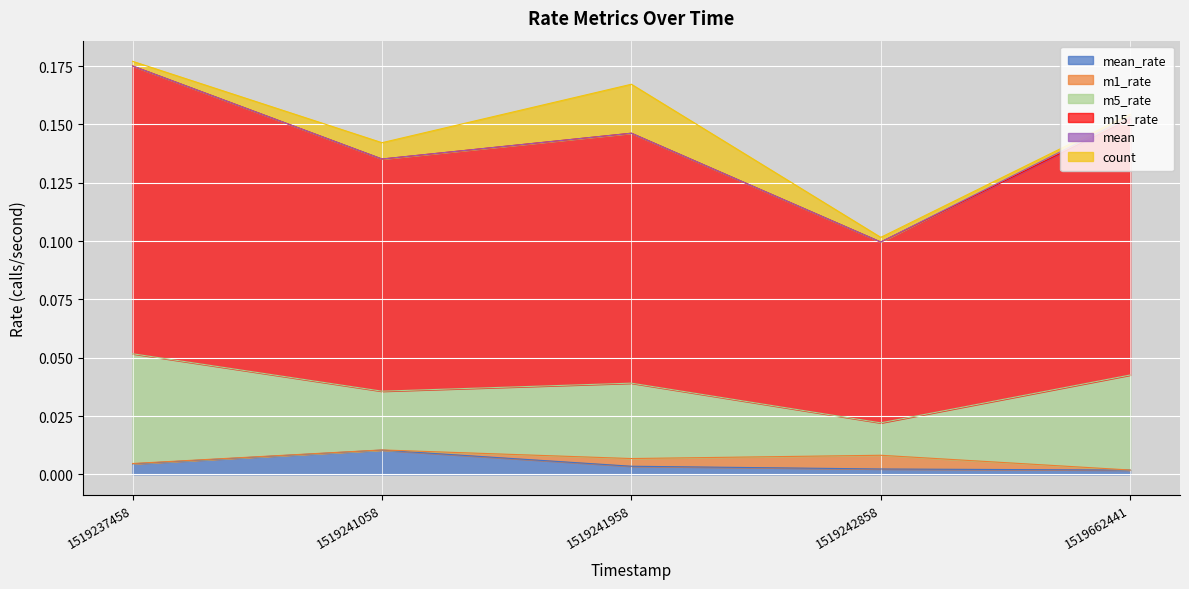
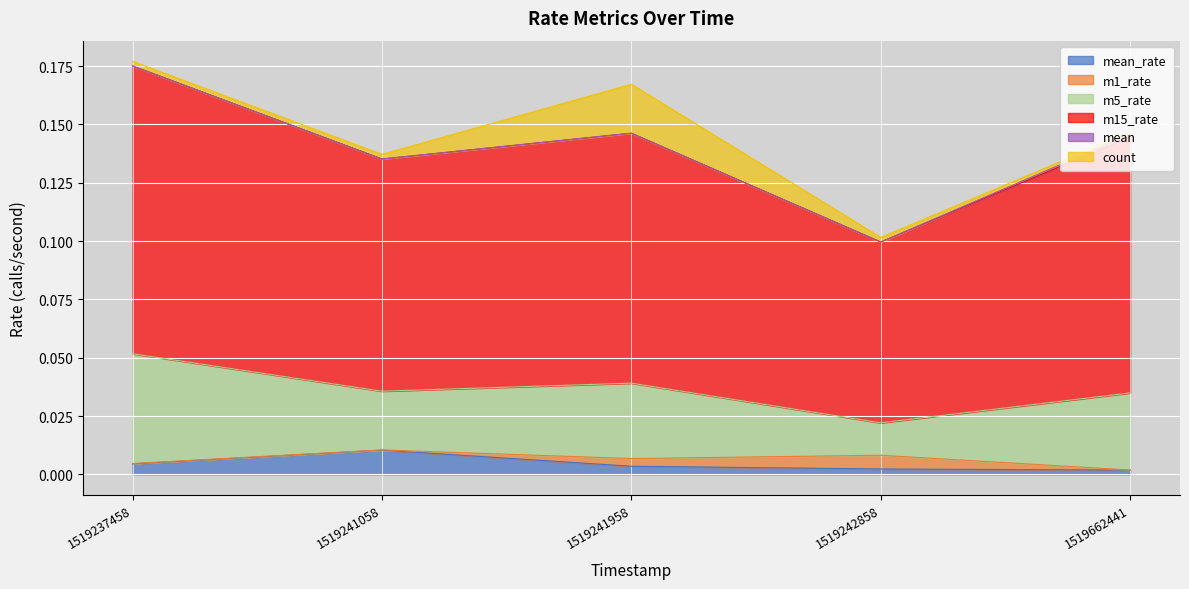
  {
    "mean_rate": {
      "1519241958": 0.003,
      "1519242858": 0.002
    },
    "m1_rate": {
      "1519241958": 0.003,
      "1519242858": 0.006
    },
    "m5_rate": {
      "1519237458": 0.047,
      "1519241058": 0.025,
      "1519241958": 0.032,
      "1519242858": 0.014,
-     "1519662441": 0.041
+     "1519662441": 0.033
    },
    "count": {
      "1519237458": 0.002,
-     "1519241058": 0.007,
+     "1519241058": 0.002,
      "1519241958": 0.021,
      "1519242858": 0.002
    }
  }
